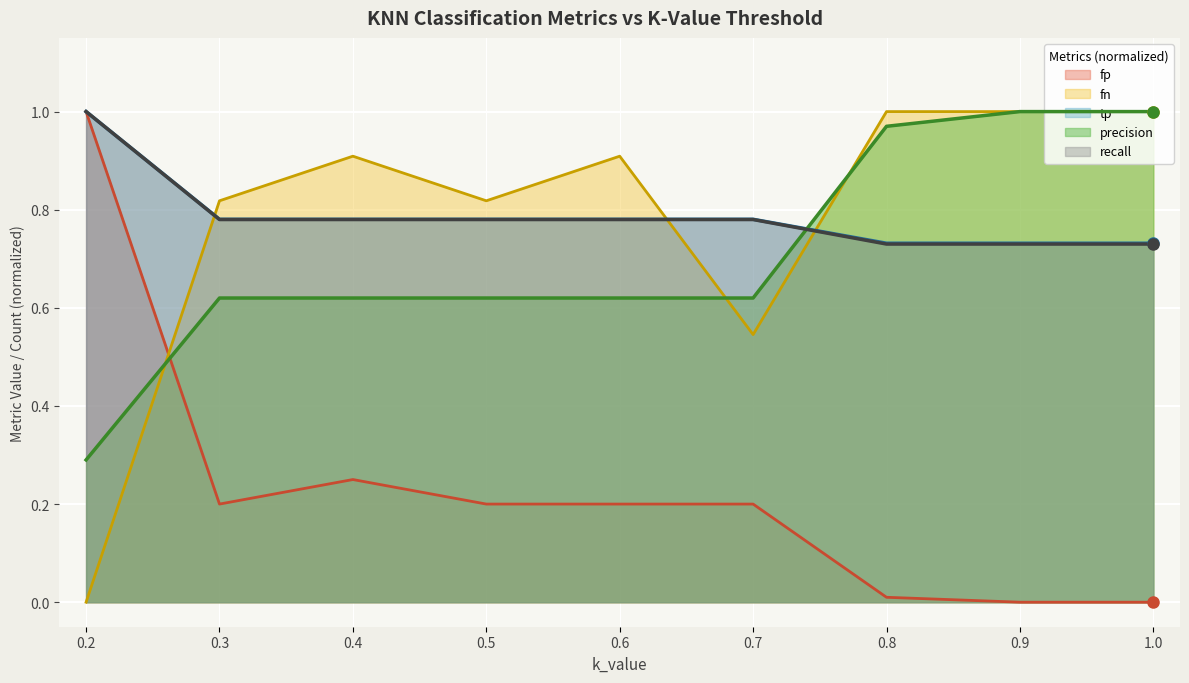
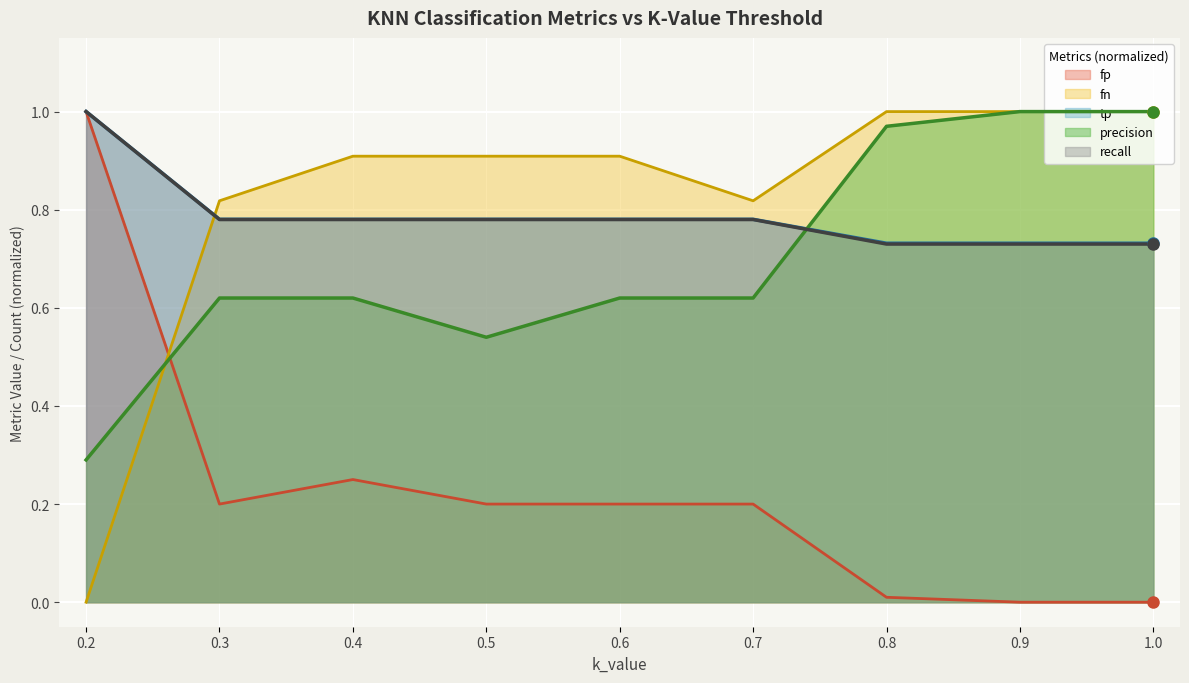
  {
    "fp": {
      "0.3": 0.20,
      "0.4": 0.25,
      "0.5": 0.20,
      "0.6": 0.20,
      "0.7": 0.20,
      "0.8": 0.01,
      "0.9": 0.00
    },
    "fn": {
      "0.2": 0.00,
      "0.3": 0.82,
      "0.4": 0.91,
-     "0.5": 0.82,
+     "0.5": 0.91,
      "0.6": 0.91,
-     "0.7": 0.55,
+     "0.7": 0.82,
      "0.8": 1.00
    },
    "precision": {
      "0.2": 0.29,
      "0.3": 0.62,
      "0.4": 0.62,
-     "0.5": 0.62,
+     "0.5": 0.54,
      "0.6": 0.62,
      "0.7": 0.62,
      "0.8": 0.97
    }
  }
